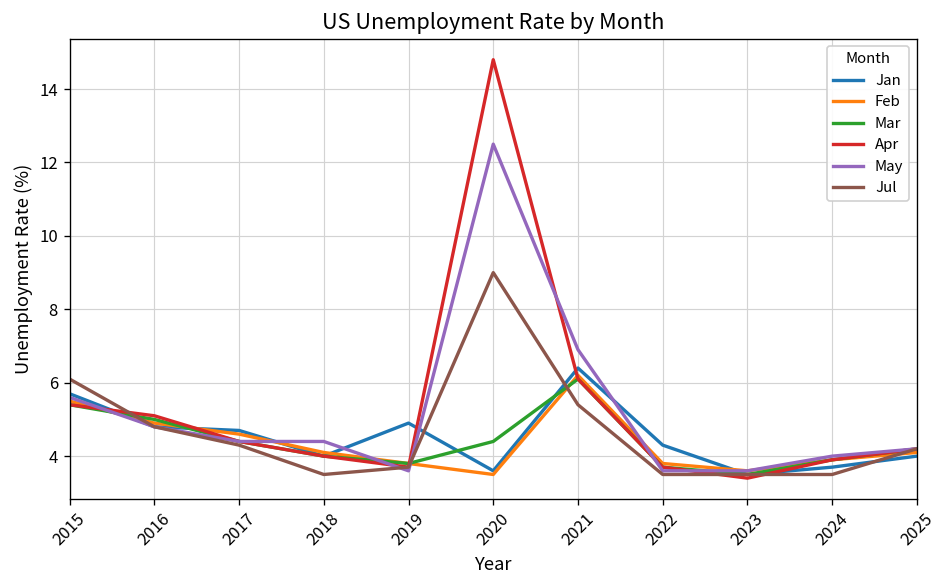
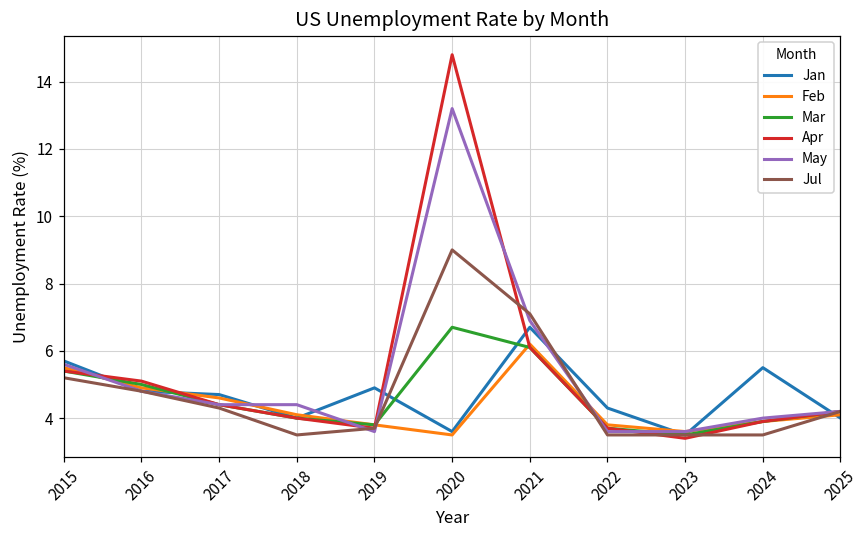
  {
    "Jan": {
      "2015": 5.7,
      "2017": 4.7,
      "2019": 4.9,
      "2020": 3.6,
-     "2021": 6.4,
+     "2021": 6.7,
      "2022": 4.3,
-     "2024": 3.7,
+     "2024": 5.5,
      "2025": 4.0
    },
    "Feb": {
      "2015": 5.5,
      "2016": 4.9,
      "2017": 4.6,
      "2018": 4.1,
      "2020": 3.5,
      "2021": 6.2,
      "2022": 3.8,
      "2025": 4.1
    },
    "Mar": {
      "2016": 5.0,
-     "2020": 4.4
+     "2020": 6.7
    },
    "Apr": {
      "2016": 5.1,
      "2020": 14.8,
      "2023": 3.4
    },
    "May": {
      "2015": 5.6,
      "2018": 4.4,
      "2019": 3.6,
-     "2020": 12.5,
+     "2020": 13.2,
      "2021": 6.9,
      "2022": 3.6,
      "2024": 4.0
    },
    "Jul": {
-     "2015": 6.1,
+     "2015": 5.2,
      "2017": 4.3,
      "2018": 3.5,
      "2020": 9.0,
-     "2021": 5.4,
+     "2021": 7.1,
      "2022": 3.5,
      "2024": 3.5
    }
  }
